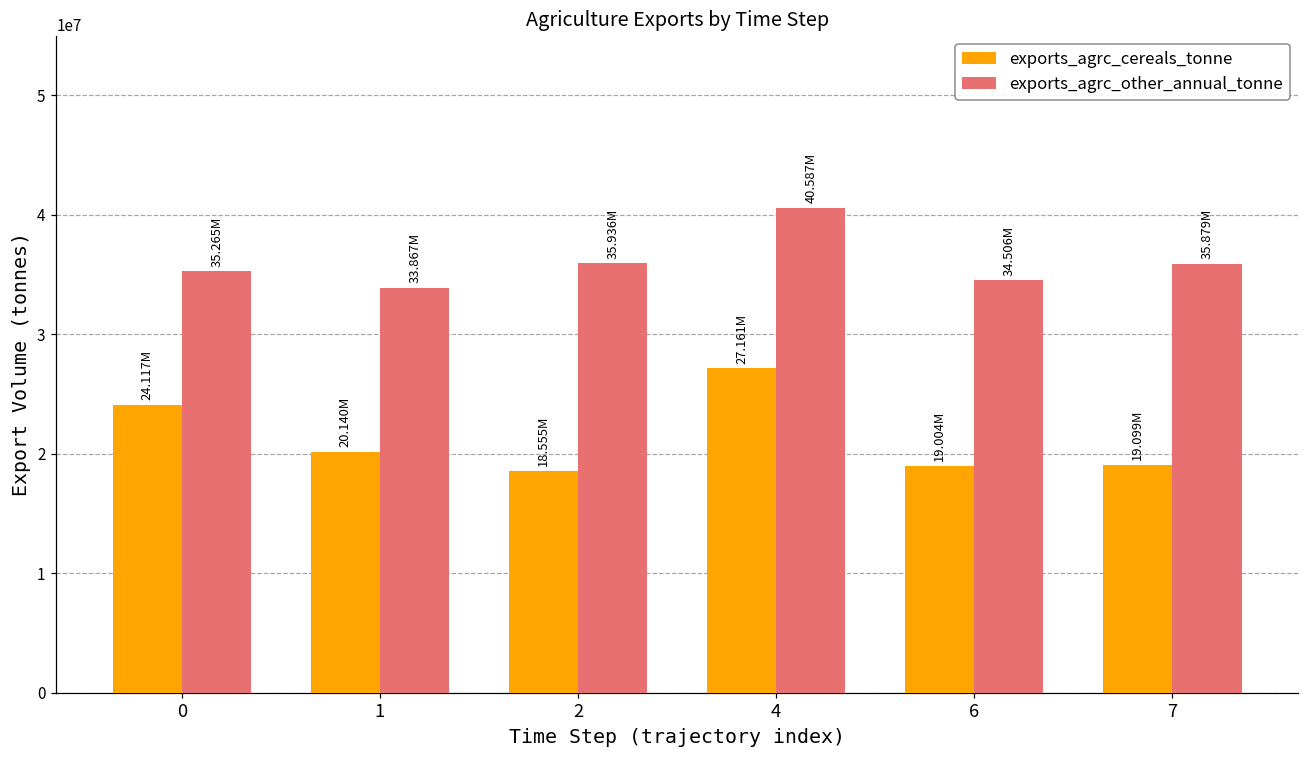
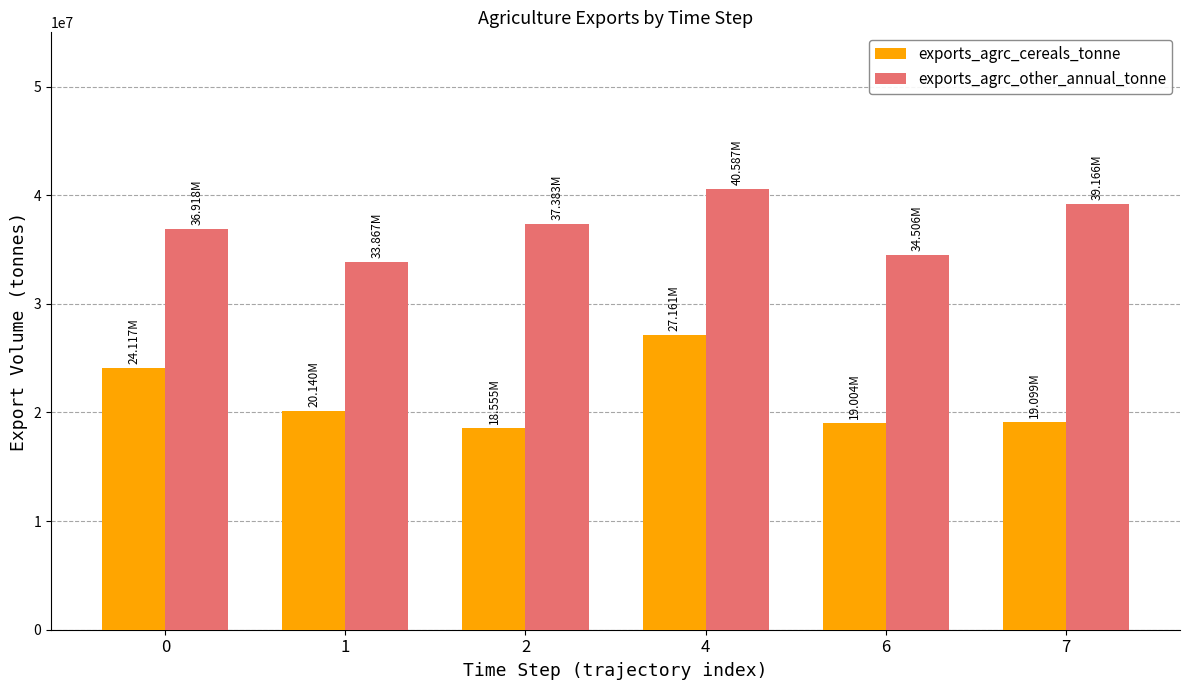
  {
    "exports_agrc_cereals_tonne": {
      "0": "24.117M",
      "1": "20.140M",
      "2": "18.555M",
      "4": "27.161M",
      "6": "19.004M",
      "7": "19.099M"
    },
    "exports_agrc_other_annual_tonne": {
-     "0": "35.265M",
+     "0": "36.918M",
      "1": "33.867M",
-     "2": "35.936M",
+     "2": "37.383M",
      "4": "40.587M",
      "6": "34.506M",
-     "7": "35.879M"
+     "7": "39.166M"
    }
  }
